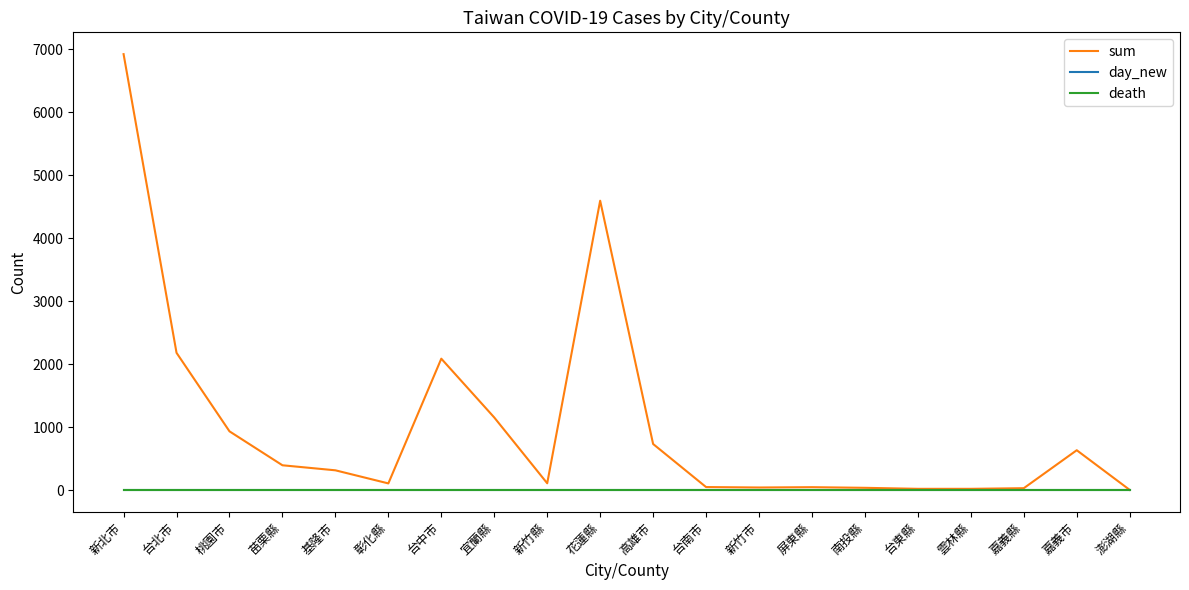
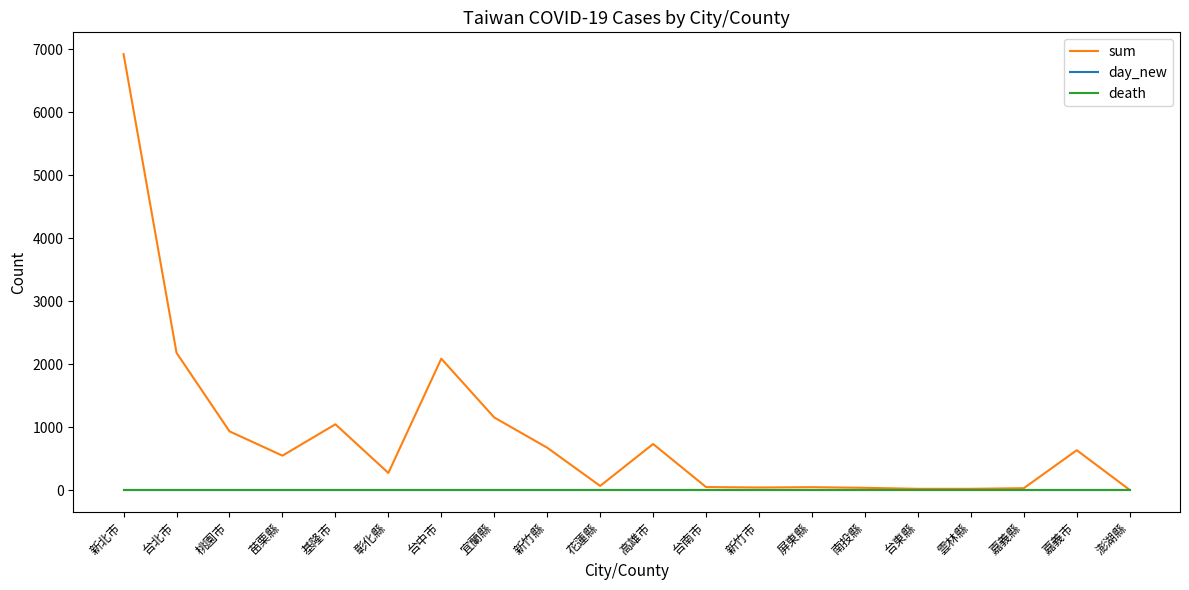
  {
    "sum": {
      "新北市": 6900,
      "台北市": 2200,
      "桃園市": 900,
-     "苗栗縣": 400,
-     "基隆市": 300,
-     "彰化縣": 100,
+     "苗栗縣": 500,
+     "基隆市": 1000,
+     "彰化縣": 300,
      "台中市": 2100,
      "宜蘭縣": 1200,
-     "新竹縣": 100,
-     "花蓮縣": 4600,
+     "新竹縣": 700,
+     "花蓮縣": 100,
      "高雄市": 700,
      "台南市": 100,
      "新竹市": 0,
      "屏東縣": 0,
      "嘉義市": 600
    },
    "death": {
      "新北市": 0,
      "台北市": 0,
      "桃園市": 0,
      "苗栗縣": 0,
      "基隆市": 0,
      "彰化縣": 0,
      "台中市": 0,
      "宜蘭縣": 0,
      "新竹縣": 0,
      "花蓮縣": 0,
      "高雄市": 0,
      "台南市": 0,
      "新竹市": 0,
      "屏東縣": 0,
      "嘉義市": 0
    }
  }
